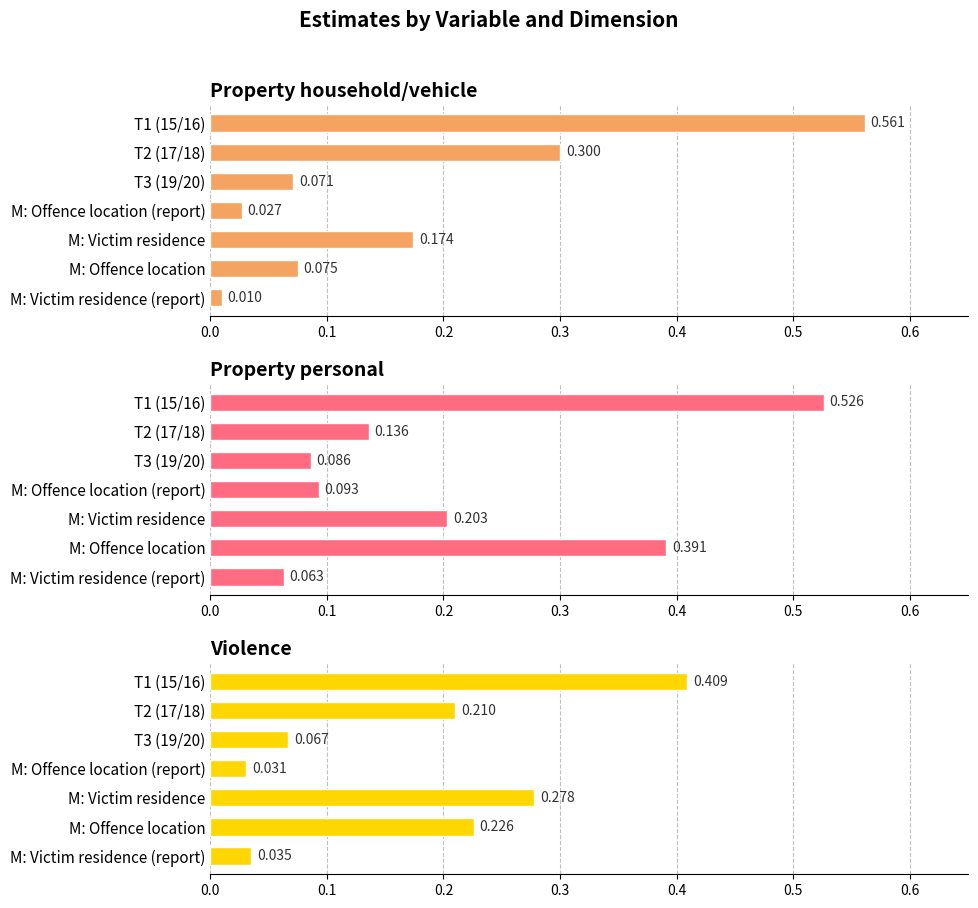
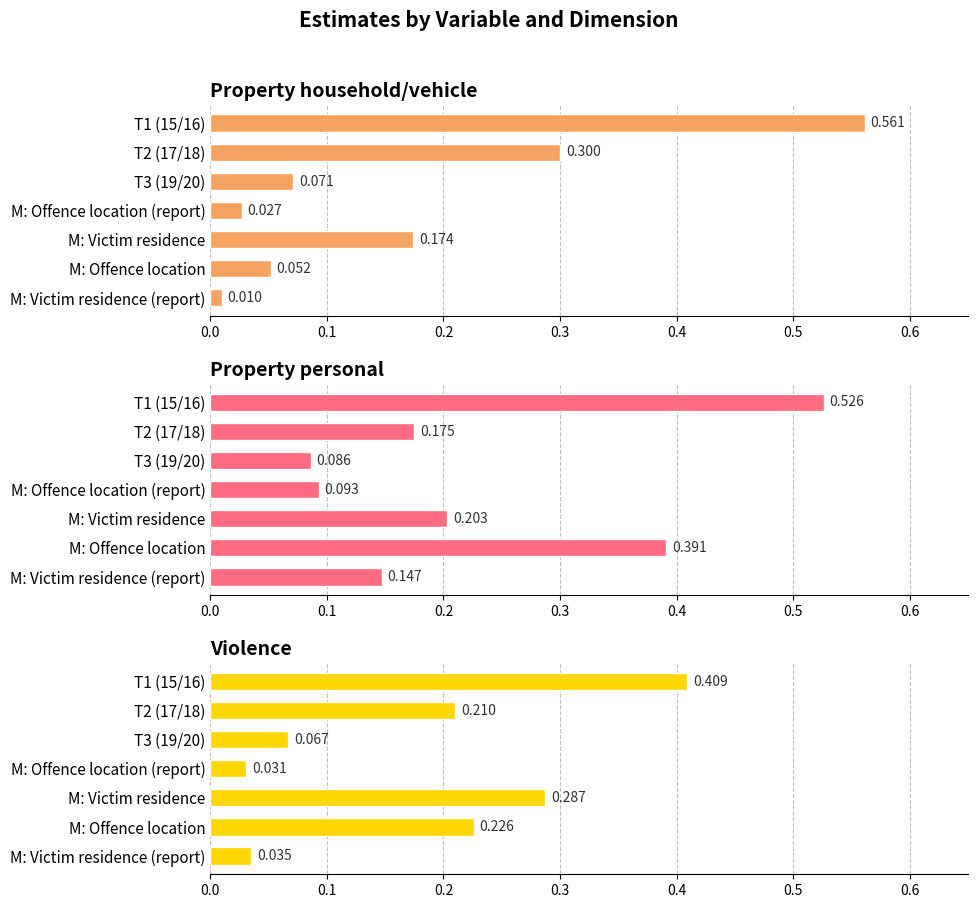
  {
    "Property household/vehicle": {
      "T1 (15/16)": 0.561,
      "T2 (17/18)": 0.300,
      "T3 (19/20)": 0.071,
      "M: Offence location (report)": 0.027,
      "M: Victim residence": 0.174,
-     "M: Offence location": 0.075,
+     "M: Offence location": 0.052,
      "M: Victim residence (report)": 0.010
    },
    "Property personal": {
      "T1 (15/16)": 0.526,
-     "T2 (17/18)": 0.136,
+     "T2 (17/18)": 0.175,
      "T3 (19/20)": 0.086,
      "M: Offence location (report)": 0.093,
      "M: Victim residence": 0.203,
      "M: Offence location": 0.391,
-     "M: Victim residence (report)": 0.063
+     "M: Victim residence (report)": 0.147
    },
    "Violence": {
      "T1 (15/16)": 0.409,
      "T2 (17/18)": 0.210,
      "T3 (19/20)": 0.067,
      "M: Offence location (report)": 0.031,
-     "M: Victim residence": 0.278,
+     "M: Victim residence": 0.287,
      "M: Offence location": 0.226,
      "M: Victim residence (report)": 0.035
    }
  }
